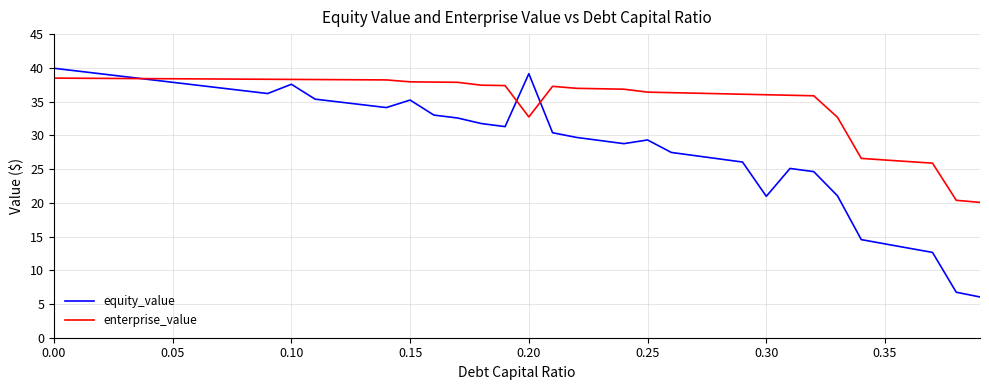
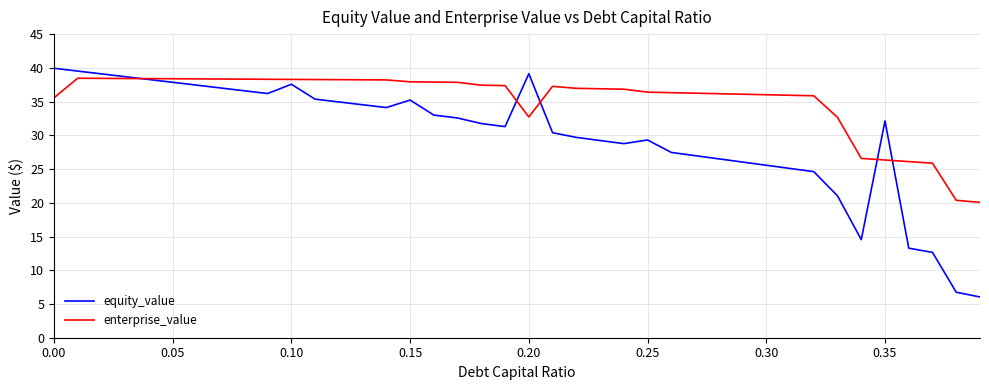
  {
    "equity_value": {
      "0.00": 40,
      "0.05": 38,
      "0.10": 38,
      "0.15": 35,
      "0.20": 39,
      "0.25": 29,
-     "0.30": 21,
-     "0.35": 14
+     "0.30": 26,
+     "0.35": 32
    },
    "enterprise_value": {
-     "0.00": 38,
+     "0.00": 36,
      "0.05": 38,
      "0.10": 38,
      "0.15": 38,
      "0.20": 33,
      "0.25": 36,
      "0.30": 36,
      "0.35": 26
    }
  }
